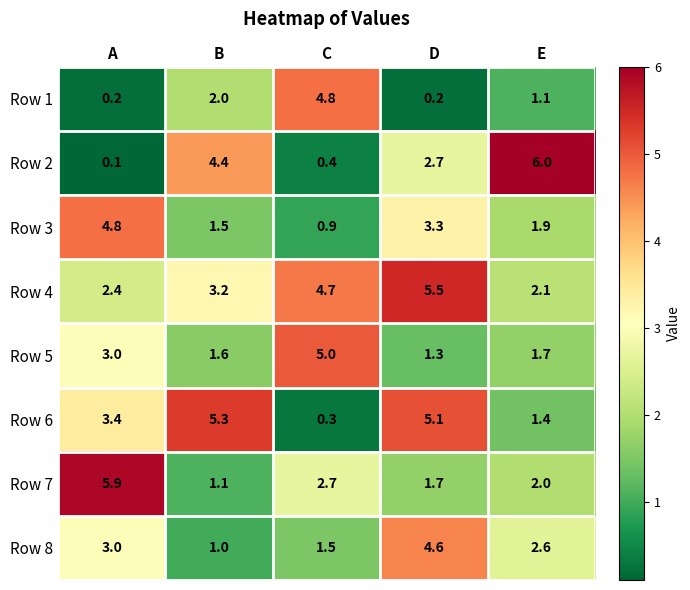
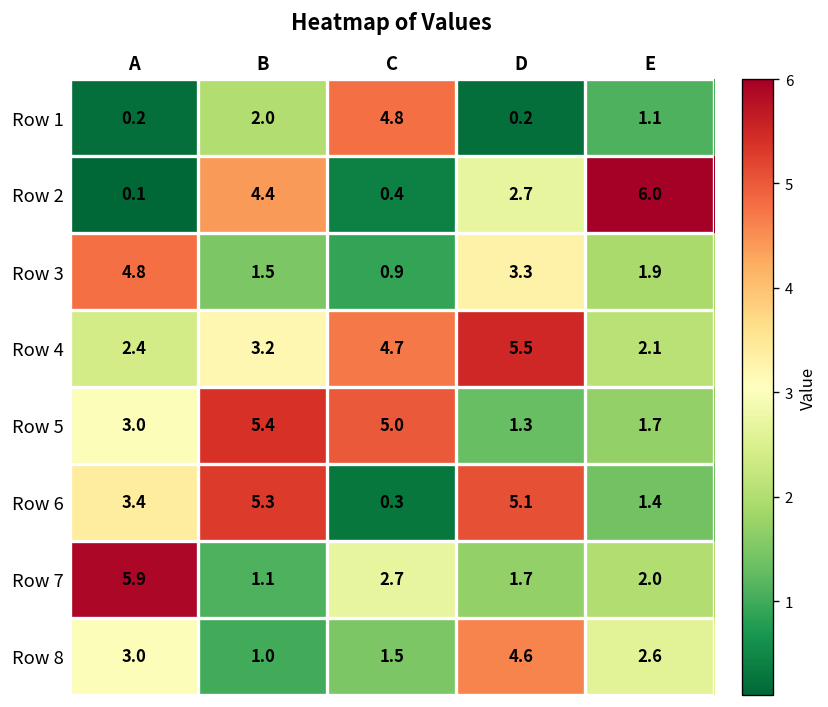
  {
    "Row 1": {
      "A": 0.2,
      "B": 2.0,
      "C": 4.8,
      "D": 0.2,
      "E": 1.1
    },
    "Row 2": {
      "A": 0.1,
      "B": 4.4,
      "C": 0.4,
      "D": 2.7,
      "E": 6.0
    },
    "Row 3": {
      "A": 4.8,
      "B": 1.5,
      "C": 0.9,
      "D": 3.3,
      "E": 1.9
    },
    "Row 4": {
      "A": 2.4,
      "B": 3.2,
      "C": 4.7,
      "D": 5.5,
      "E": 2.1
    },
    "Row 5": {
      "A": 3.0,
-     "B": 1.6,
+     "B": 5.4,
      "C": 5.0,
      "D": 1.3,
      "E": 1.7
    },
    "Row 6": {
      "A": 3.4,
      "B": 5.3,
      "C": 0.3,
      "D": 5.1,
      "E": 1.4
    },
    "Row 7": {
      "A": 5.9,
      "B": 1.1,
      "C": 2.7,
      "D": 1.7,
      "E": 2.0
    },
    "Row 8": {
      "A": 3.0,
      "B": 1.0,
      "C": 1.5,
      "D": 4.6,
      "E": 2.6
    }
  }
